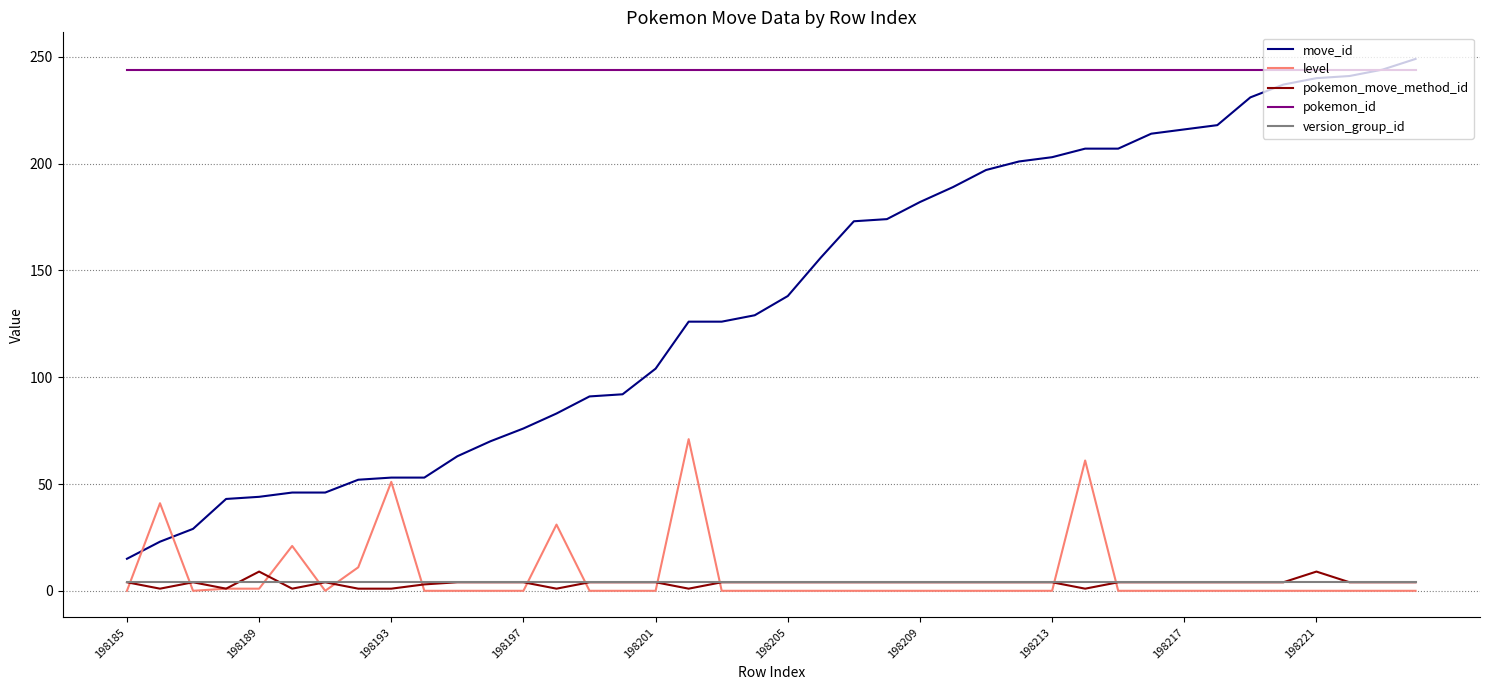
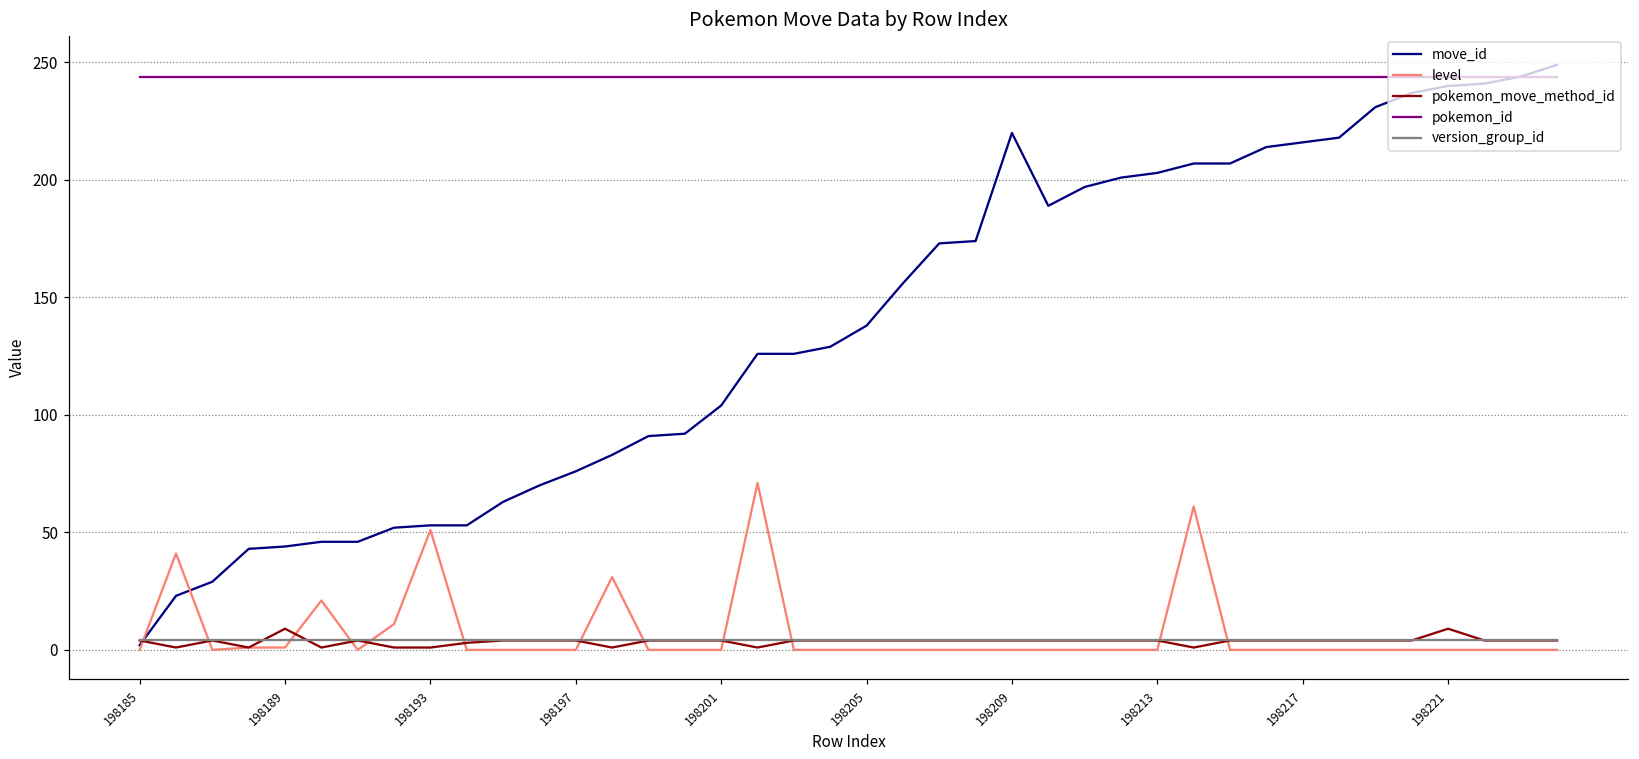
  {
    "move_id": {
-     "198185": 15,
+     "198185": 2,
      "198189": 44,
      "198193": 53,
      "198197": 76,
      "198201": 104,
      "198205": 138,
-     "198209": 182,
+     "198209": 220,
      "198213": 203,
      "198217": 216
    },
    "level": {
      "198185": 0,
      "198189": 1,
      "198193": 51,
      "198197": 0,
      "198201": 0,
      "198205": 0,
      "198209": 0,
      "198213": 0,
      "198217": 0,
      "198221": 0
    },
    "pokemon_move_method_id": {
      "198189": 9,
      "198193": 1,
      "198221": 9
    },
    "pokemon_id": {
      "198185": 244,
      "198189": 244,
      "198193": 244,
      "198197": 244,
      "198201": 244,
      "198205": 244,
      "198209": 244,
      "198213": 244,
      "198217": 244
    },
    "version_group_id": {
      "198189": 4,
      "198193": 4,
      "198221": 4
    }
  }
